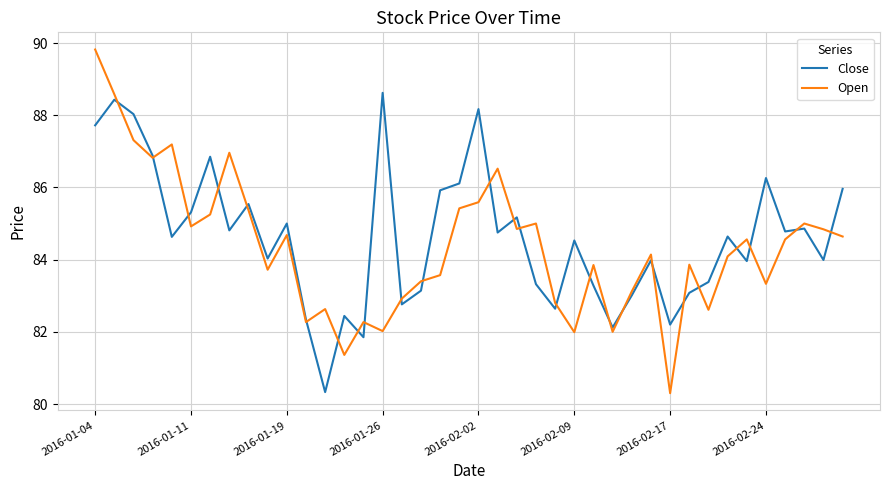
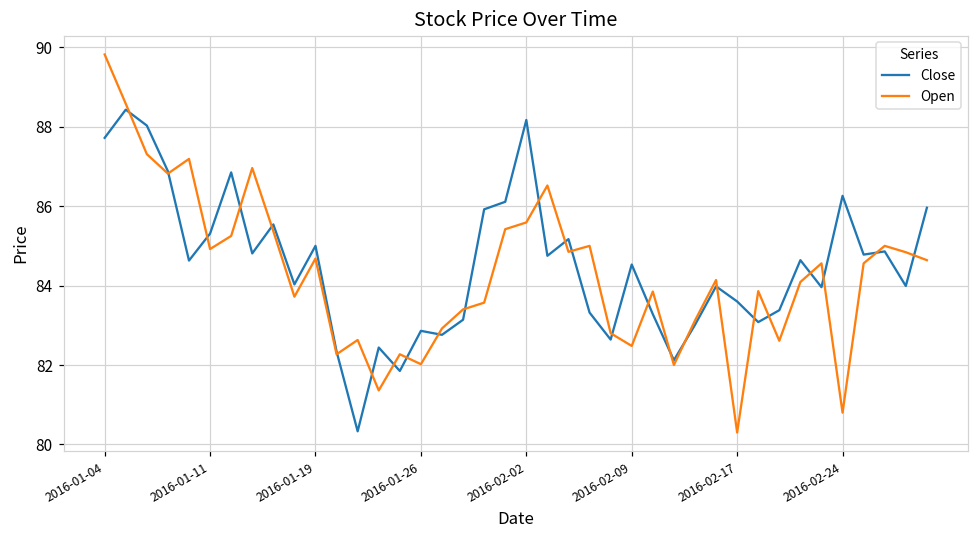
  {
    "Close": {
      "2016-01-04": 87.7,
      "2016-01-11": 85.3,
      "2016-01-19": 85.0,
-     "2016-01-26": 88.6,
+     "2016-01-26": 82.9,
      "2016-02-02": 88.2,
      "2016-02-09": 84.5,
-     "2016-02-17": 82.2,
+     "2016-02-17": 83.6,
      "2016-02-24": 86.3
    },
    "Open": {
      "2016-01-04": 89.8,
      "2016-01-11": 84.9,
      "2016-01-19": 84.7,
      "2016-01-26": 82.0,
      "2016-02-02": 85.6,
-     "2016-02-09": 82.0,
+     "2016-02-09": 82.5,
      "2016-02-17": 80.3,
-     "2016-02-24": 83.3
+     "2016-02-24": 80.8
    }
  }
